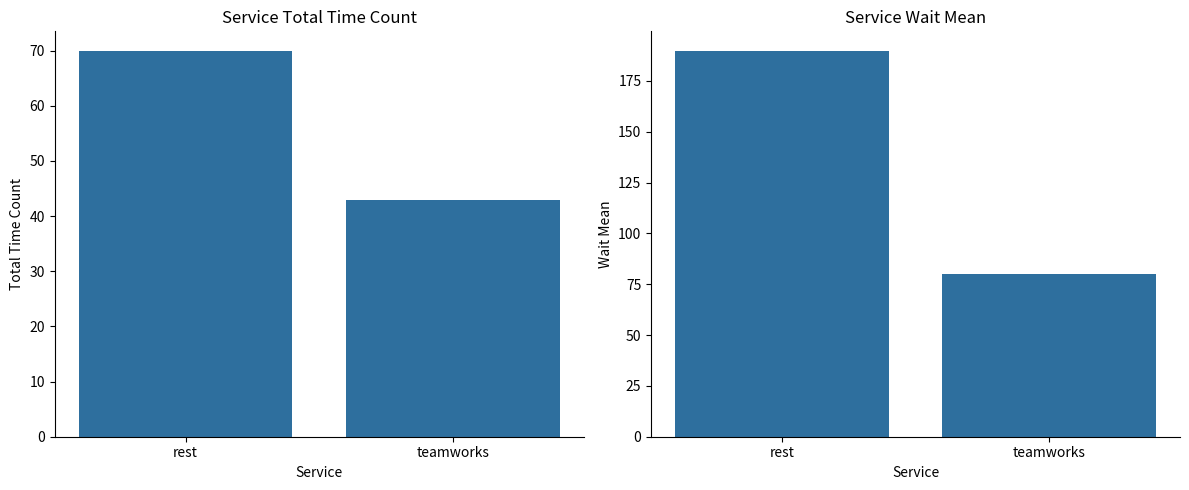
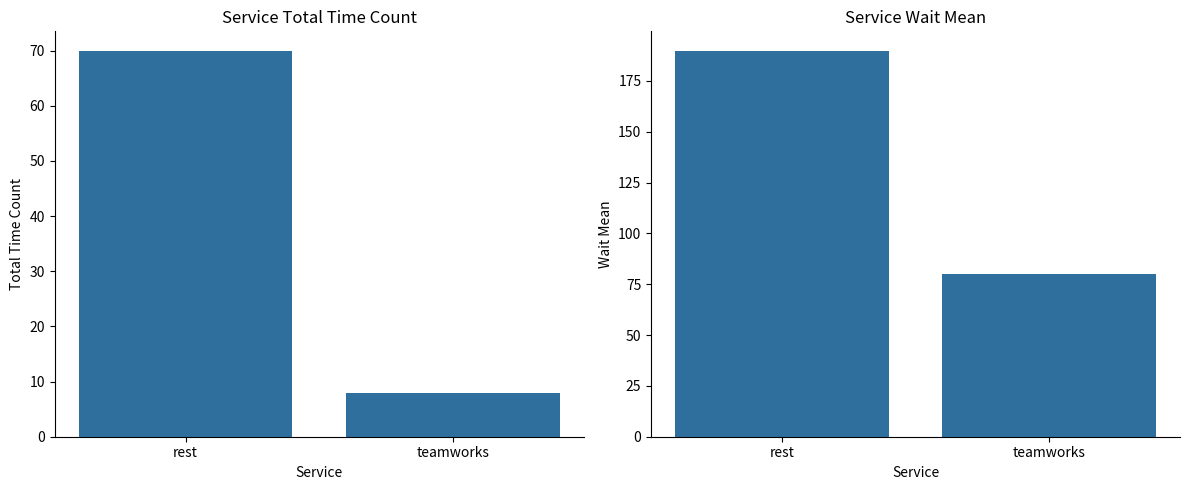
  {
    "Service Total Time Count": {
      "rest": 70,
-     "teamworks": 43
+     "teamworks": 8
    },
    "Service Wait Mean": {
      "rest": 190,
      "teamworks": 80
    }
  }
